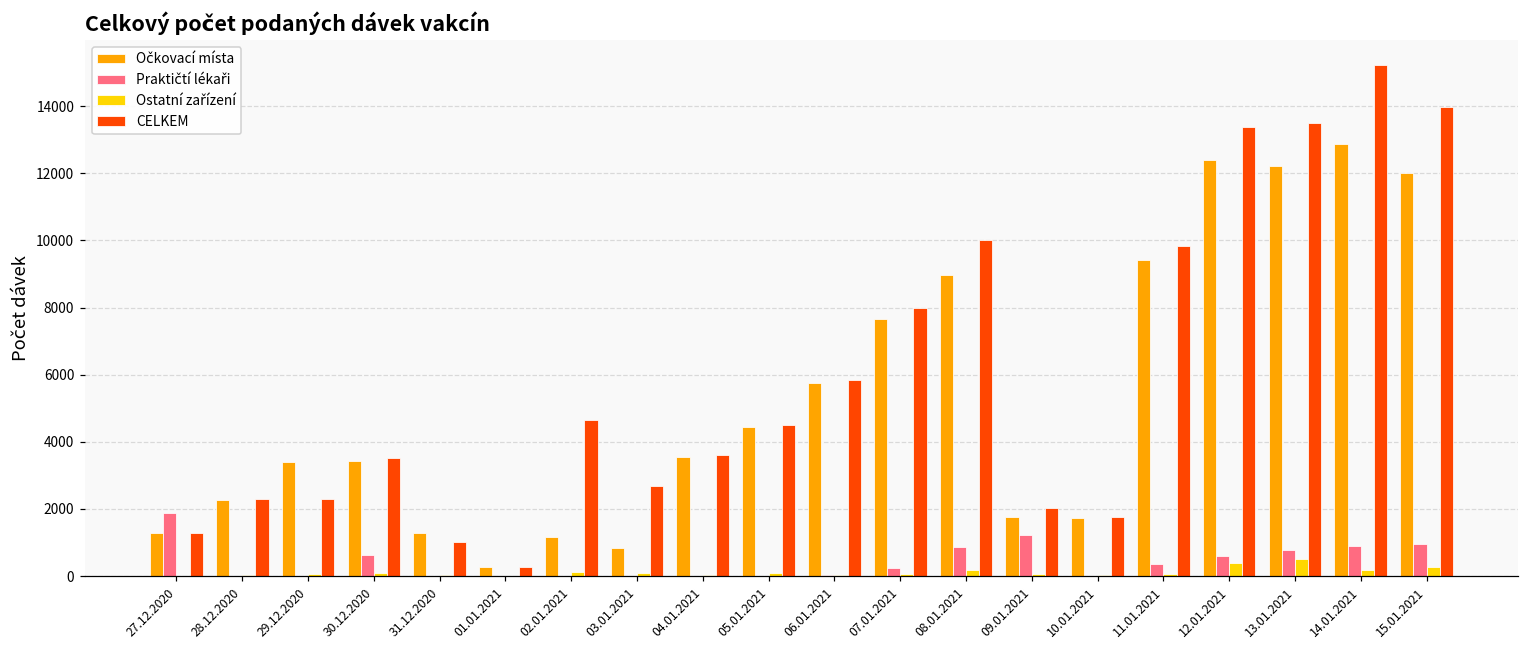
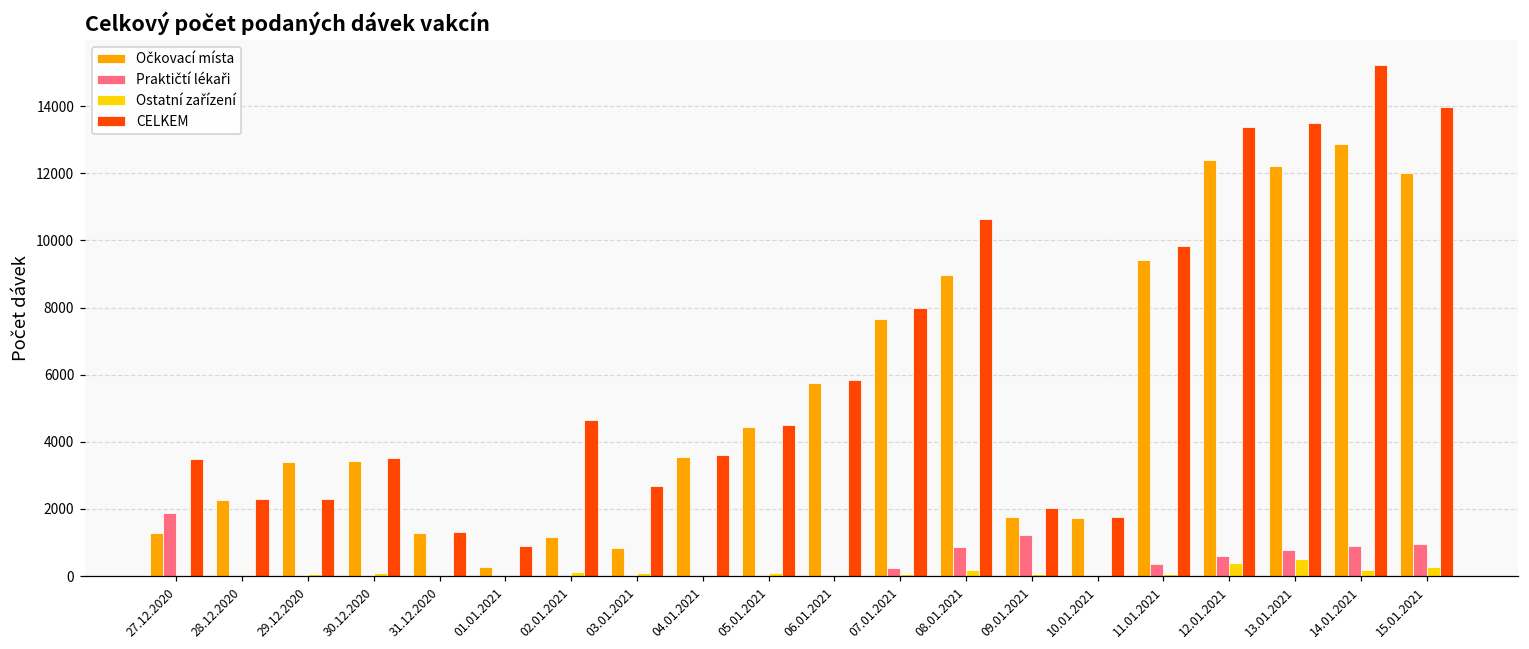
  {
    "Praktičtí lékaři": {
      "27.12.2020": 1900,
      "28.12.2020": 0,
-     "30.12.2020": 600,
+     "30.12.2020": 0,
      "07.01.2021": 300,
      "08.01.2021": 900,
      "09.01.2021": 1200,
      "10.01.2021": 0,
      "11.01.2021": 400,
      "12.01.2021": 600,
      "13.01.2021": 800,
      "14.01.2021": 900,
      "15.01.2021": 1000
    },
    "CELKEM": {
-     "27.12.2020": 1300,
+     "27.12.2020": 3500,
      "28.12.2020": 2300,
      "29.12.2020": 2300,
      "30.12.2020": 3500,
-     "31.12.2020": 1000,
-     "01.01.2021": 300,
+     "31.12.2020": 1300,
+     "01.01.2021": 900,
      "02.01.2021": 4600,
      "03.01.2021": 2700,
      "04.01.2021": 3600,
      "05.01.2021": 4500,
      "06.01.2021": 5800,
      "07.01.2021": 8000,
-     "08.01.2021": 10000,
+     "08.01.2021": 10600,
      "09.01.2021": 2000,
      "10.01.2021": 1800,
      "11.01.2021": 9800,
      "12.01.2021": 13400,
      "13.01.2021": 13500,
      "14.01.2021": 15200,
      "15.01.2021": 14000
    }
  }
